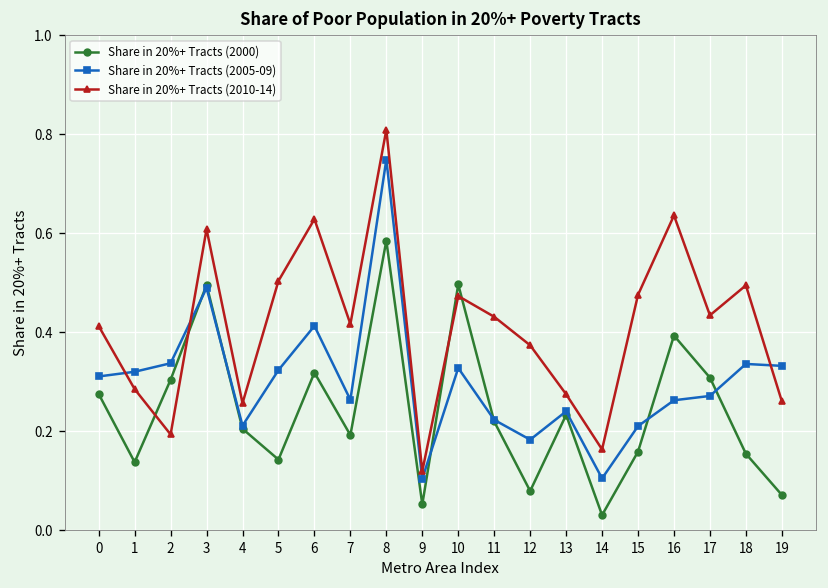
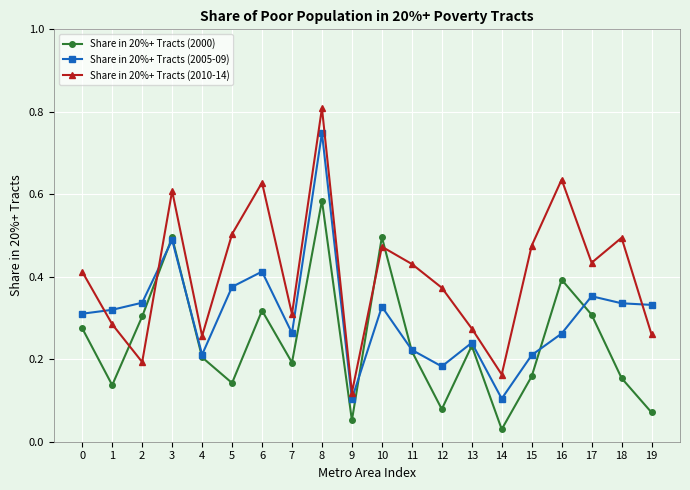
  {
    "Share in 20%+ Tracts (2000)": {
      "0": 0.28,
      "1": 0.14,
      "2": 0.30,
      "4": 0.20,
      "5": 0.14,
      "6": 0.32,
      "7": 0.19,
      "8": 0.58,
      "9": 0.05,
      "10": 0.50,
      "12": 0.08,
      "13": 0.23,
      "14": 0.03,
      "15": 0.16,
      "16": 0.39,
      "17": 0.31,
      "18": 0.15,
      "19": 0.07
    },
    "Share in 20%+ Tracts (2005-09)": {
      "0": 0.31,
      "1": 0.32,
      "2": 0.34,
      "4": 0.21,
-     "5": 0.32,
+     "5": 0.38,
      "6": 0.41,
      "7": 0.26,
      "8": 0.75,
      "9": 0.10,
      "10": 0.33,
      "12": 0.18,
      "13": 0.24,
      "14": 0.10,
      "15": 0.21,
      "16": 0.26,
-     "17": 0.27,
+     "17": 0.35,
      "18": 0.34,
      "19": 0.33
    },
    "Share in 20%+ Tracts (2010-14)": {
      "0": 0.41,
      "1": 0.28,
      "2": 0.19,
      "3": 0.61,
      "4": 0.26,
      "5": 0.50,
      "6": 0.63,
-     "7": 0.42,
+     "7": 0.31,
      "8": 0.81,
      "9": 0.12,
      "10": 0.47,
      "11": 0.43,
      "12": 0.37,
      "13": 0.27,
      "14": 0.16,
      "15": 0.48,
      "16": 0.64,
      "17": 0.43,
      "18": 0.49,
      "19": 0.26
    }
  }
